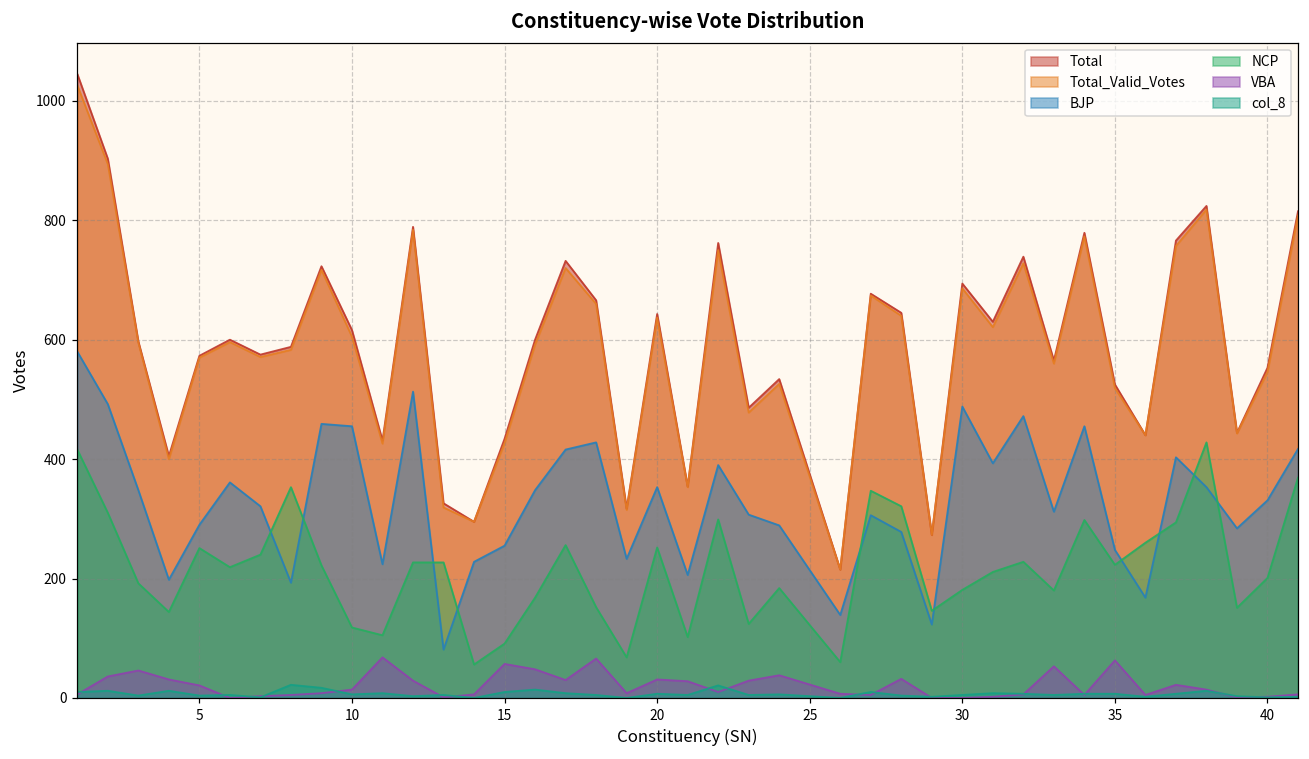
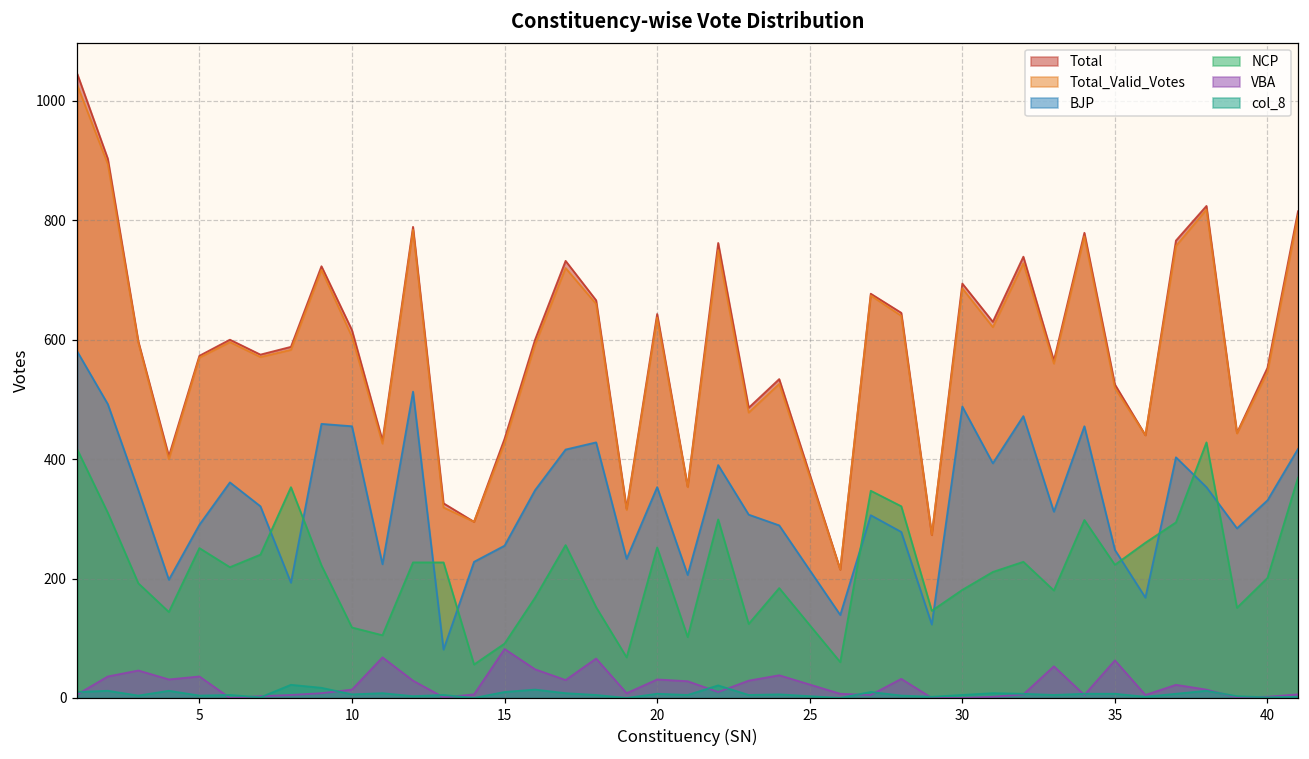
  {
    "VBA": {
-     "5": 20,
+     "5": 40,
      "10": 10,
-     "15": 60,
+     "15": 80,
      "20": 30,
      "30": 0,
      "35": 60
    }
  }
